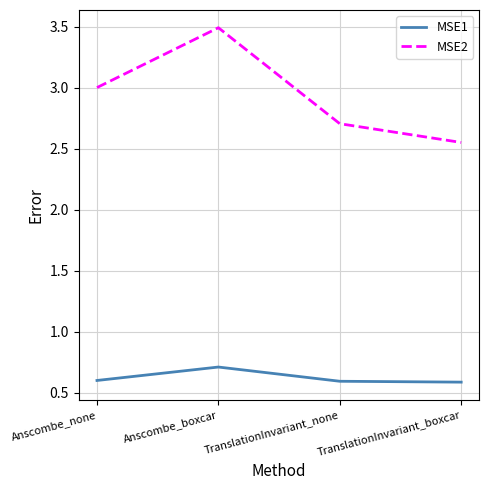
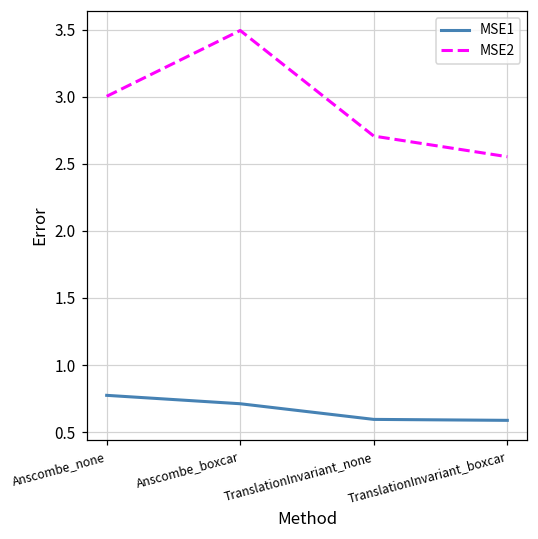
  {
    "MSE1": {
-     "Anscombe_none": 0.60,
+     "Anscombe_none": 0.77,
      "Anscombe_boxcar": 0.71,
      "TranslationInvariant_none": 0.60,
      "TranslationInvariant_boxcar": 0.59
    },
    "MSE2": {
      "Anscombe_none": 3.00,
      "Anscombe_boxcar": 3.49,
      "TranslationInvariant_none": 2.71,
      "TranslationInvariant_boxcar": 2.55
    }
  }
